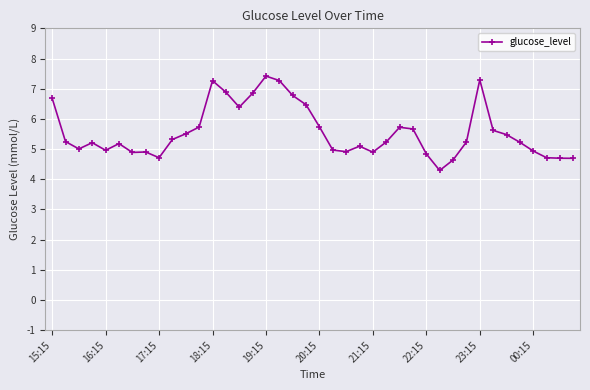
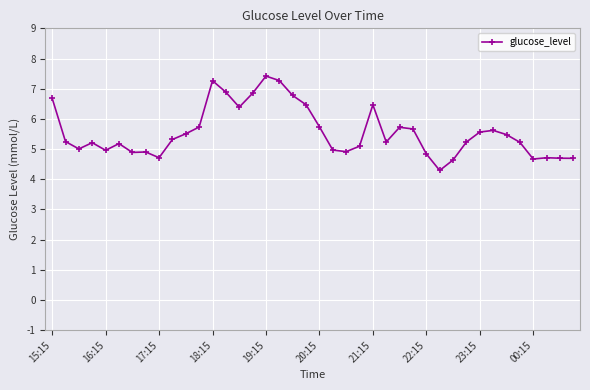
  {
    "15:15": 6.7,
    "16:15": 5.0,
    "17:15": 4.7,
    "18:15": 7.3,
    "19:15": 7.4,
    "20:15": 5.7,
-   "21:15": 4.9,
+   "21:15": 6.5,
    "22:15": 4.8,
-   "23:15": 7.3,
-   "00:15": 4.9
+   "23:15": 5.6,
+   "00:15": 4.7
  }
